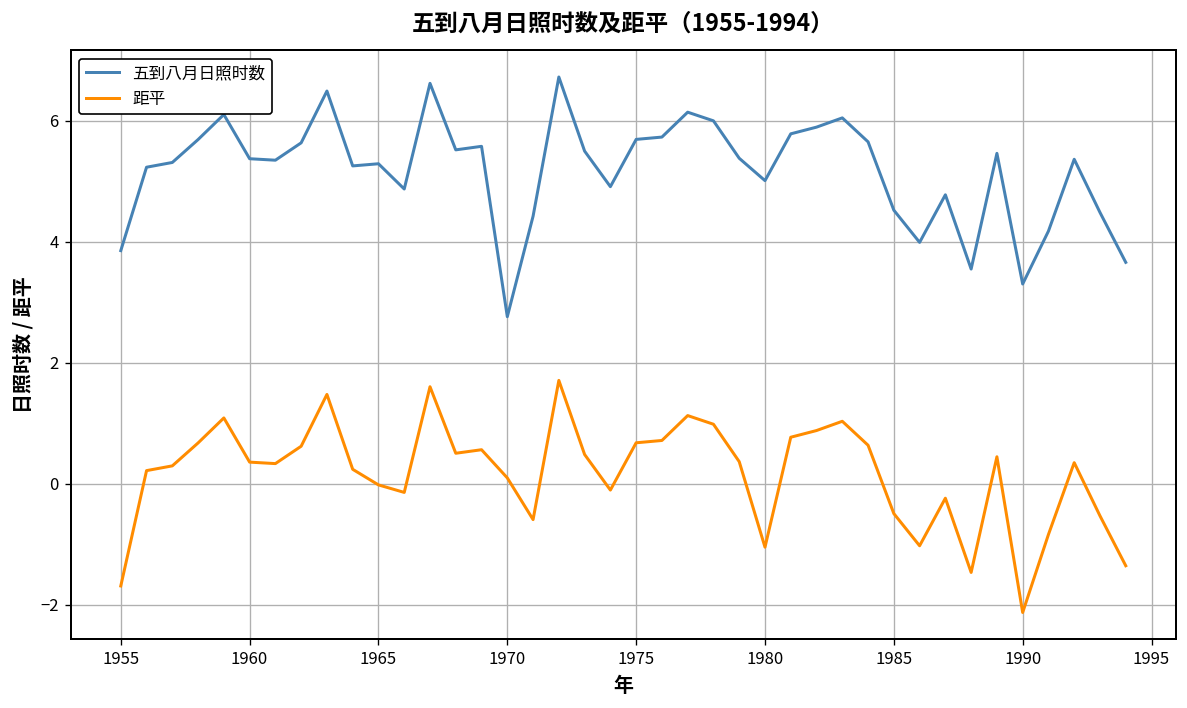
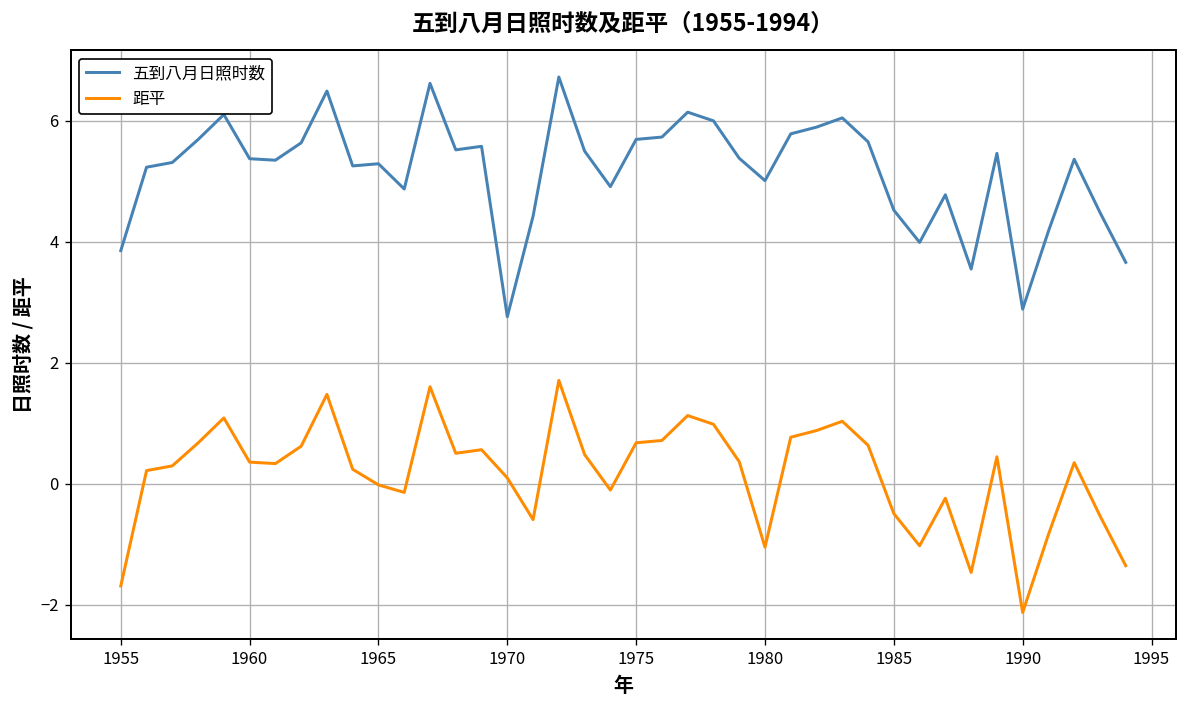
  {
    "五到八月日照时数": {
      "1955": 3.9,
      "1960": 5.4,
      "1965": 5.3,
      "1970": 2.8,
      "1975": 5.7,
      "1980": 5.0,
      "1985": 4.5,
-     "1990": 3.3
+     "1990": 2.9
    },
    "距平": {
      "1955": -1.7,
      "1960": 0.4,
      "1965": 0.0,
      "1970": 0.1,
      "1975": 0.7,
      "1980": -1.0,
      "1985": -0.5,
      "1990": -2.1
    }
  }
